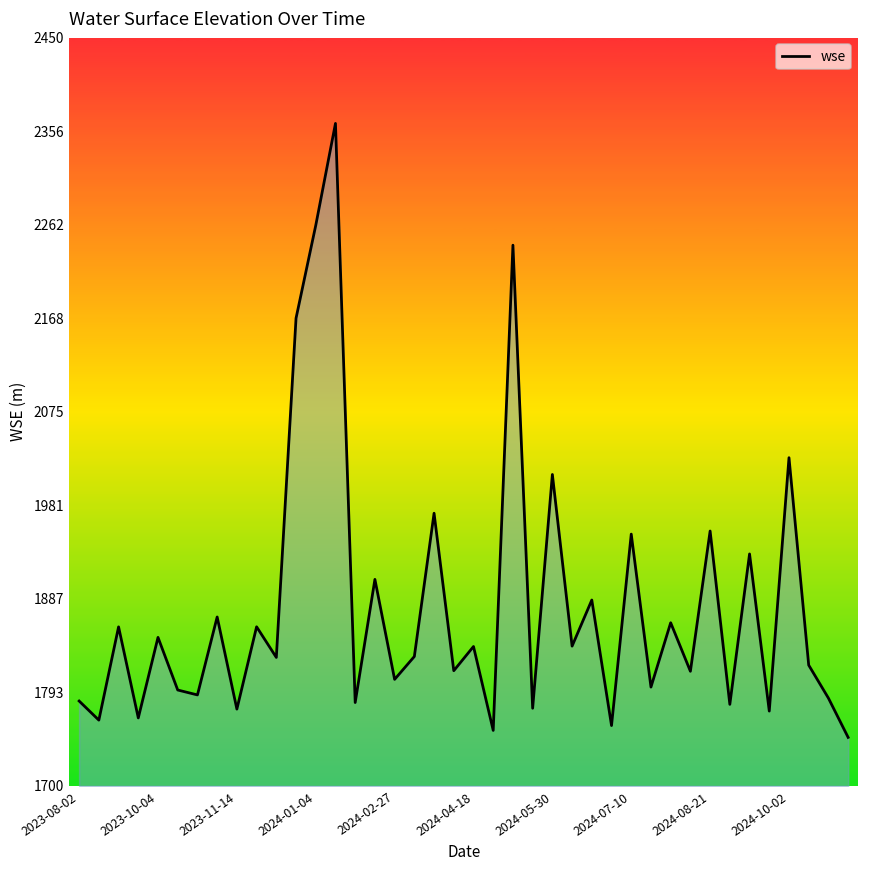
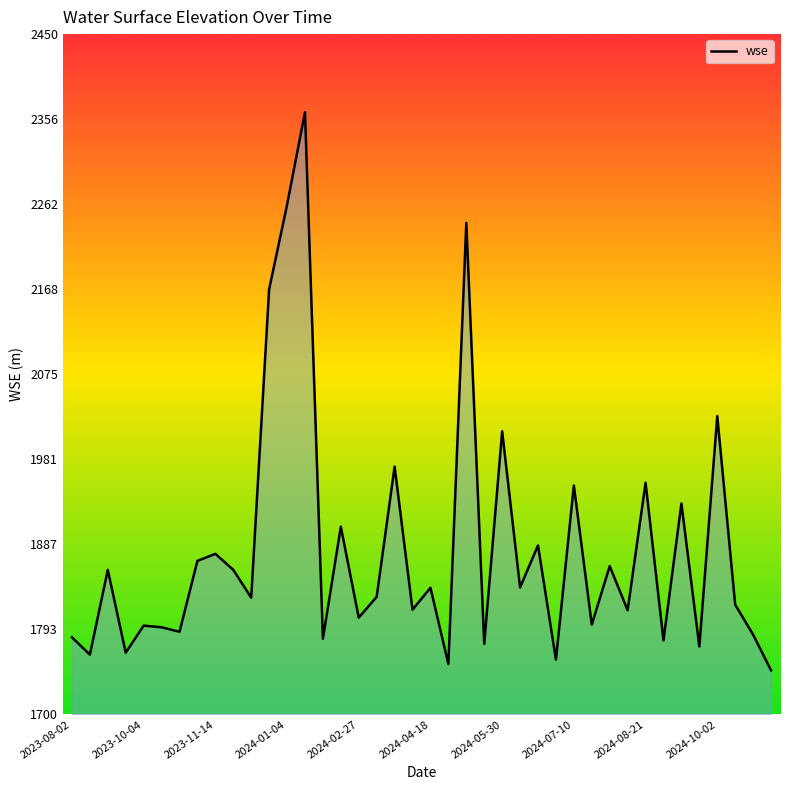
  {
    "2023-08-02": 1790,
-   "2023-10-04": 1850,
-   "2023-11-14": 1780,
+   "2023-10-04": 1800,
+   "2023-11-14": 1880,
    "2024-01-04": 2260,
    "2024-02-27": 1810,
    "2024-04-18": 1840,
    "2024-05-30": 2010,
    "2024-07-10": 1950,
    "2024-08-21": 1960,
    "2024-10-02": 2030
  }
